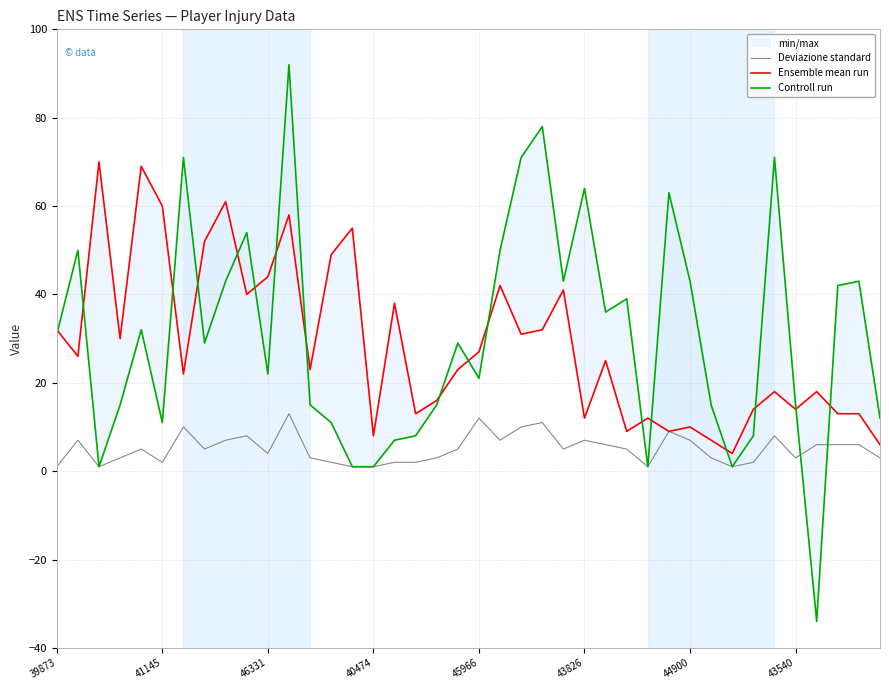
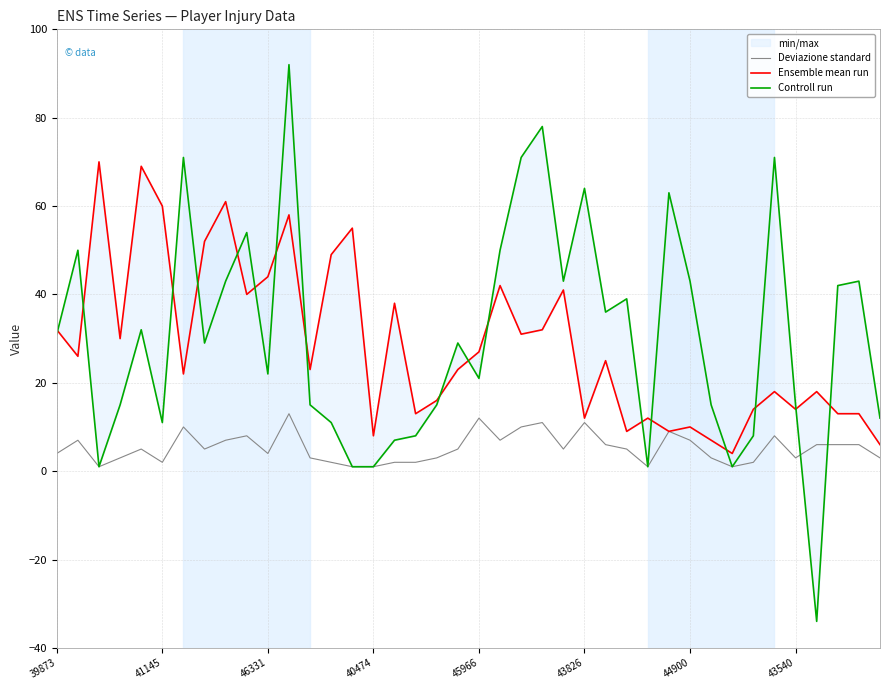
  {
    "Deviazione standard": {
-     "39873": 1,
+     "39873": 4,
      "41145": 2,
      "46331": 4,
      "45966": 12,
-     "43826": 7,
+     "43826": 11,
      "44900": 7,
      "43540": 3
    },
    "Ensemble mean run": {
      "43826": 12,
      "44900": 10,
      "43540": 14
    },
    "Controll run": {
      "39873": 31,
      "41145": 11,
      "46331": 22,
      "45966": 21
    }
  }
